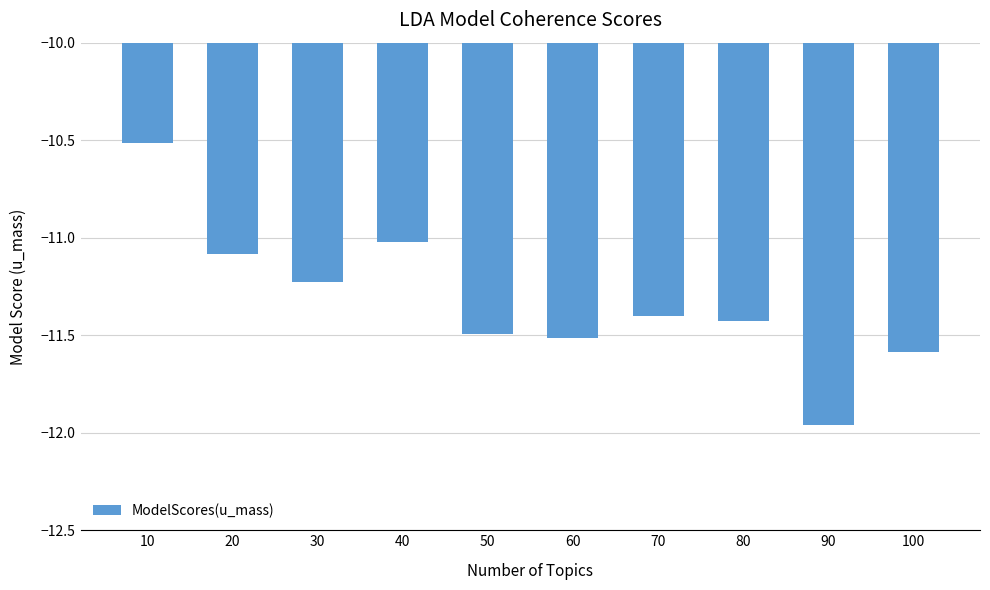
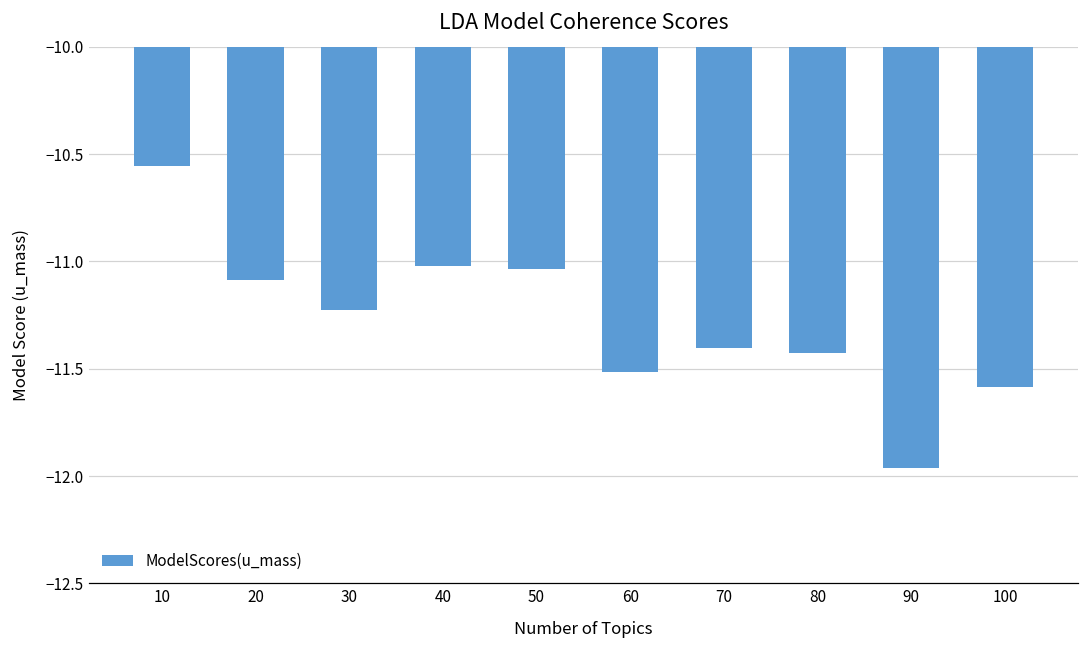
  {
-   "10": -10.51,
+   "10": -10.56,
    "20": -11.08,
    "30": -11.23,
    "40": -11.02,
-   "50": -11.50,
+   "50": -11.04,
    "60": -11.51,
    "70": -11.40,
    "80": -11.43,
    "90": -11.96,
    "100": -11.58
  }
